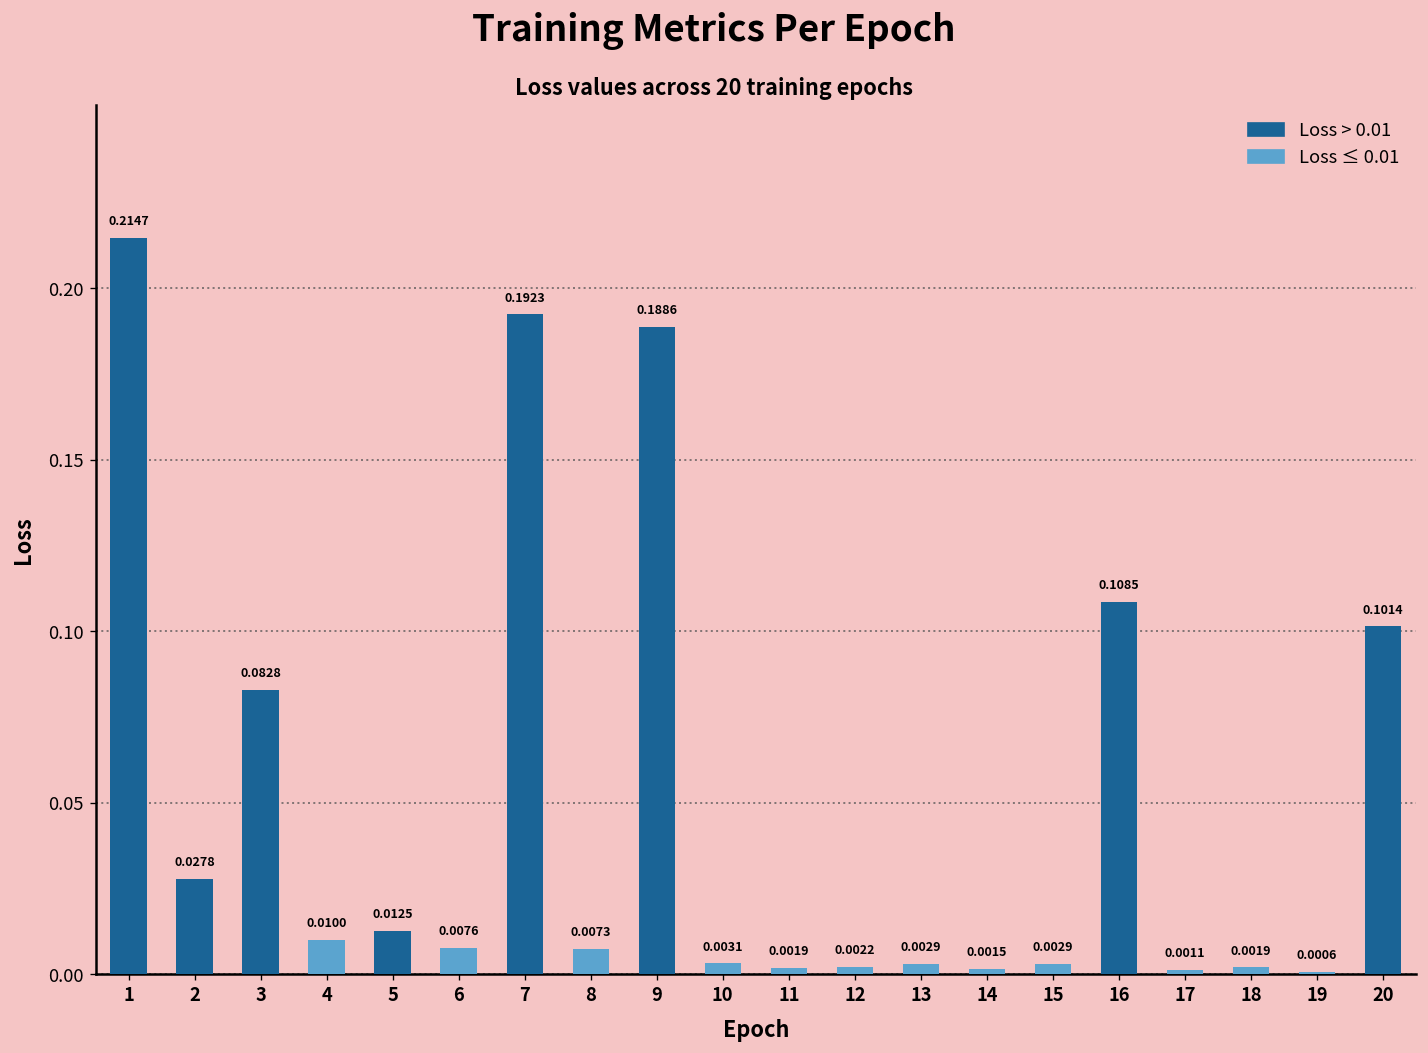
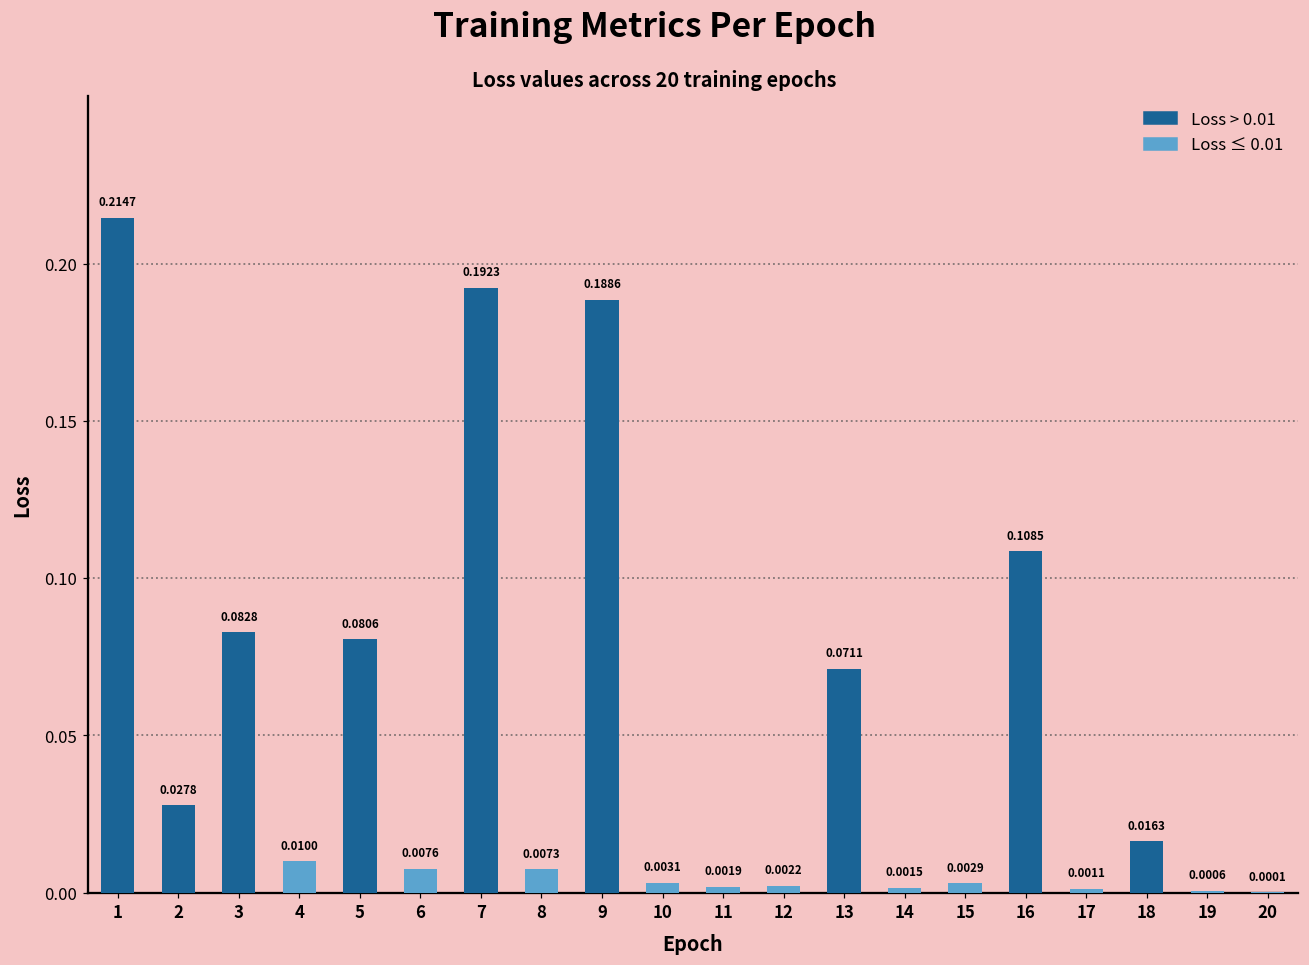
  {
    "1": 0.2147,
    "2": 0.0278,
    "3": 0.0828,
    "4": 0.0100,
-   "5": 0.0125,
+   "5": 0.0806,
    "6": 0.0076,
    "7": 0.1923,
    "8": 0.0073,
    "9": 0.1886,
    "10": 0.0031,
    "11": 0.0019,
    "12": 0.0022,
-   "13": 0.0029,
+   "13": 0.0711,
    "14": 0.0015,
    "15": 0.0029,
    "16": 0.1085,
    "17": 0.0011,
-   "18": 0.0019,
+   "18": 0.0163,
    "19": 0.0006,
-   "20": 0.1014
+   "20": 0.0001
  }
